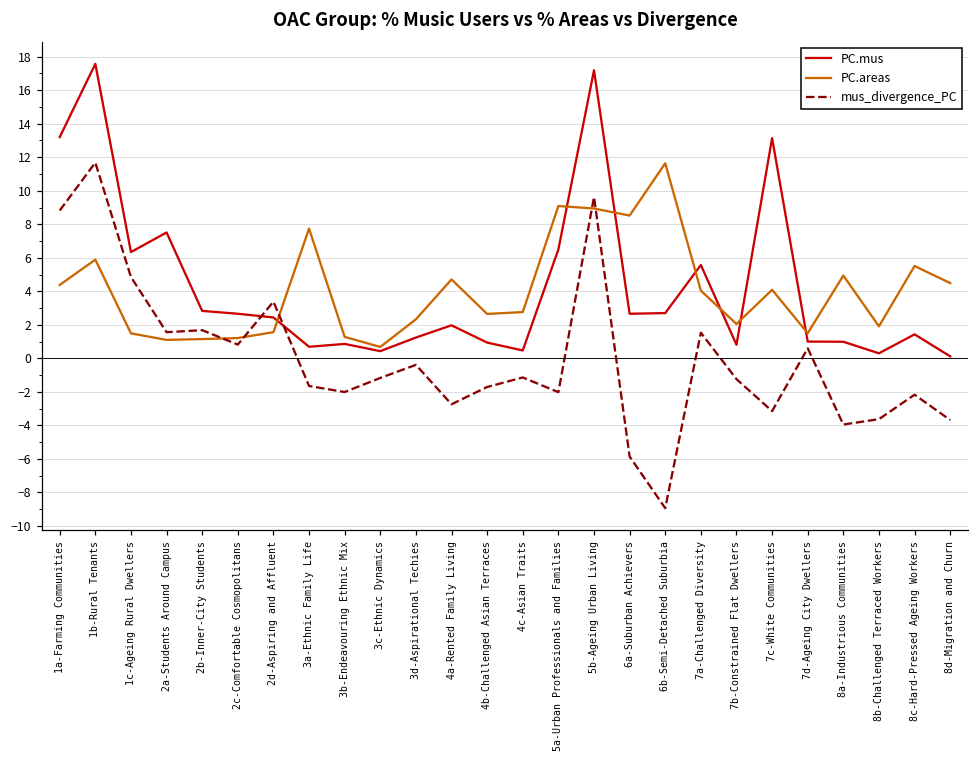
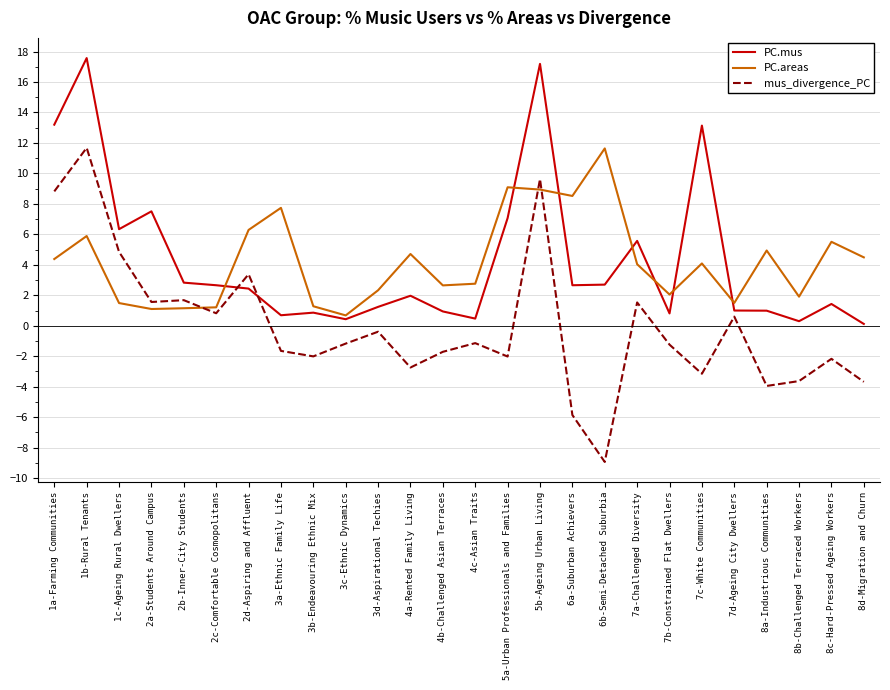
  {
    "PC.mus": {
      "1a-Farming Communities": 13.2,
      "1b-Rural Tenants": 17.6,
      "1c-Ageing Rural Dwellers": 6.3,
      "2a-Students Around Campus": 7.5,
      "2b-Inner-City Students": 2.8,
      "2c-Comfortable Cosmopolitans": 2.7,
      "2d-Aspiring and Affluent": 2.4,
      "3a-Ethnic Family Life": 0.7,
      "3b-Endeavouring Ethnic Mix": 0.9,
      "3c-Ethnic Dynamics": 0.4,
      "3d-Aspirational Techies": 1.2,
      "4a-Rented Family Living": 2.0,
      "4b-Challenged Asian Terraces": 0.9,
      "4c-Asian Traits": 0.5,
-     "5a-Urban Professionals and Families": 6.5,
+     "5a-Urban Professionals and Families": 7.1,
      "5b-Ageing Urban Living": 17.2,
      "6a-Suburban Achievers": 2.7,
      "6b-Semi-Detached Suburbia": 2.7,
      "7a-Challenged Diversity": 5.6,
      "7b-Constrained Flat Dwellers": 0.8,
      "7c-White Communities": 13.1,
      "7d-Ageing City Dwellers": 1.0,
      "8a-Industrious Communities": 1.0,
      "8b-Challenged Terraced Workers": 0.3,
      "8c-Hard-Pressed Ageing Workers": 1.4,
      "8d-Migration and Churn": 0.1
    },
    "PC.areas": {
      "1a-Farming Communities": 4.4,
      "1b-Rural Tenants": 5.9,
      "1c-Ageing Rural Dwellers": 1.5,
      "2a-Students Around Campus": 1.1,
      "2b-Inner-City Students": 1.2,
      "2c-Comfortable Cosmopolitans": 1.2,
-     "2d-Aspiring and Affluent": 1.6,
+     "2d-Aspiring and Affluent": 6.3,
      "3a-Ethnic Family Life": 7.7,
      "3b-Endeavouring Ethnic Mix": 1.3,
      "3c-Ethnic Dynamics": 0.7,
      "3d-Aspirational Techies": 2.3,
      "4a-Rented Family Living": 4.7,
      "4b-Challenged Asian Terraces": 2.7,
      "4c-Asian Traits": 2.8,
      "5a-Urban Professionals and Families": 9.1,
      "5b-Ageing Urban Living": 8.9,
      "6a-Suburban Achievers": 8.5,
      "6b-Semi-Detached Suburbia": 11.6,
      "7a-Challenged Diversity": 4.0,
      "7b-Constrained Flat Dwellers": 2.1,
      "7c-White Communities": 4.1,
      "7d-Ageing City Dwellers": 1.5,
      "8a-Industrious Communities": 4.9,
      "8b-Challenged Terraced Workers": 1.9,
      "8c-Hard-Pressed Ageing Workers": 5.5,
      "8d-Migration and Churn": 4.5
    },
    "mus_divergence_PC": {
      "1a-Farming Communities": 8.8,
      "1b-Rural Tenants": 11.7,
      "1c-Ageing Rural Dwellers": 4.9,
      "2a-Students Around Campus": 1.6,
      "2b-Inner-City Students": 1.7,
      "2c-Comfortable Cosmopolitans": 0.8,
      "2d-Aspiring and Affluent": 3.4,
      "3a-Ethnic Family Life": -1.7,
      "3b-Endeavouring Ethnic Mix": -2.0,
      "3c-Ethnic Dynamics": -1.2,
      "3d-Aspirational Techies": -0.4,
      "4a-Rented Family Living": -2.7,
      "4b-Challenged Asian Terraces": -1.7,
      "4c-Asian Traits": -1.1,
      "5a-Urban Professionals and Families": -2.0,
      "5b-Ageing Urban Living": 9.6,
      "6a-Suburban Achievers": -5.9,
      "6b-Semi-Detached Suburbia": -8.9,
      "7a-Challenged Diversity": 1.5,
      "7b-Constrained Flat Dwellers": -1.2,
      "7c-White Communities": -3.2,
      "7d-Ageing City Dwellers": 0.6,
      "8a-Industrious Communities": -4.0,
      "8b-Challenged Terraced Workers": -3.6,
      "8c-Hard-Pressed Ageing Workers": -2.2,
      "8d-Migration and Churn": -3.7
    }
  }
